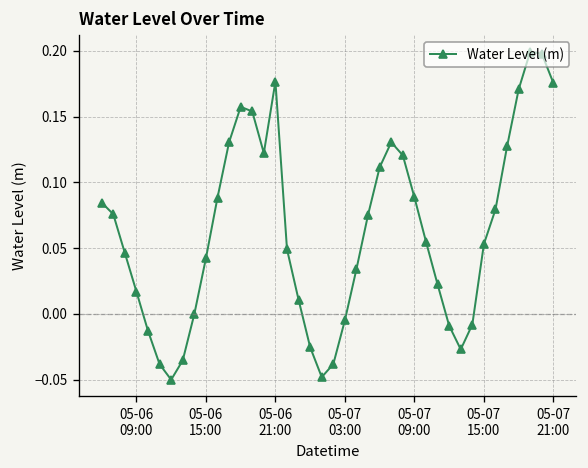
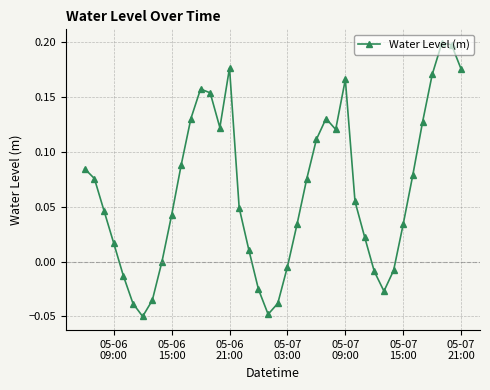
  {
    "05-06 09:00": 0.017,
    "05-06 15:00": 0.042,
    "05-06 21:00": 0.177,
    "05-07 03:00": -0.005,
-   "05-07 09:00": 0.089,
-   "05-07 15:00": 0.053,
+   "05-07 09:00": 0.166,
+   "05-07 15:00": 0.034,
    "05-07 21:00": 0.175
  }
